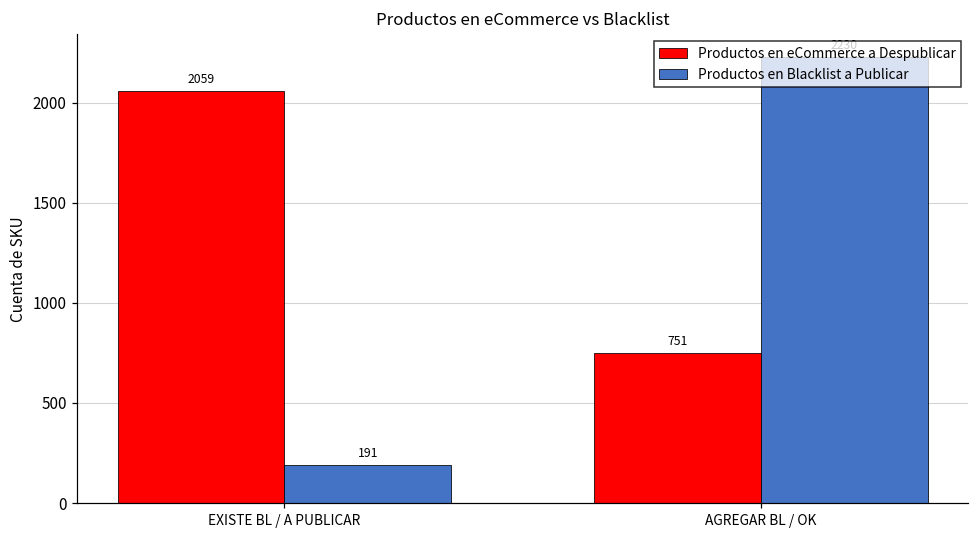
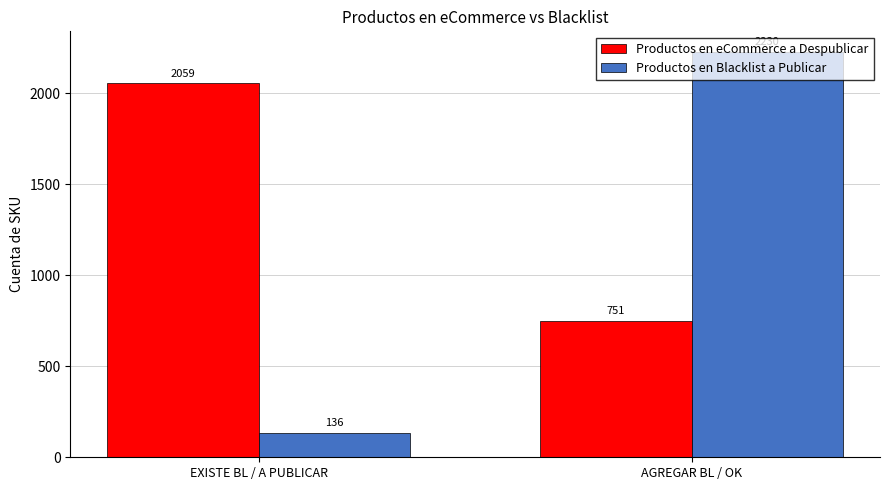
  {
    "Productos en eCommerce a Despublicar": {
      "EXISTE BL / A PUBLICAR": 2059,
      "AGREGAR BL / OK": 751
    },
    "Productos en Blacklist a Publicar": {
-     "EXISTE BL / A PUBLICAR": 191
+     "EXISTE BL / A PUBLICAR": 136
    }
  }
